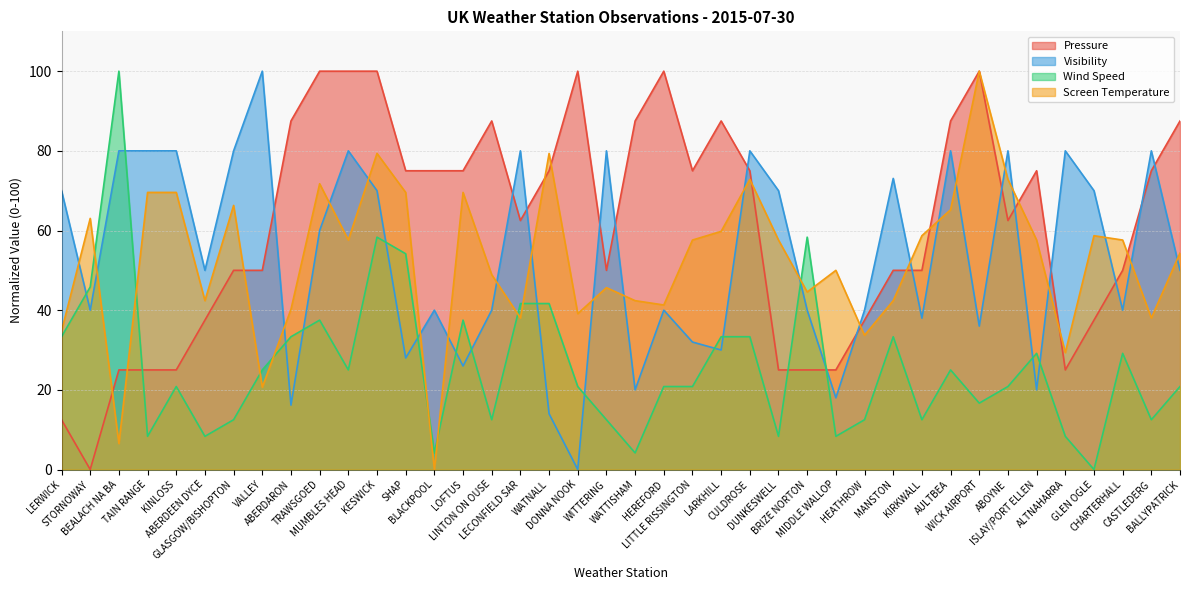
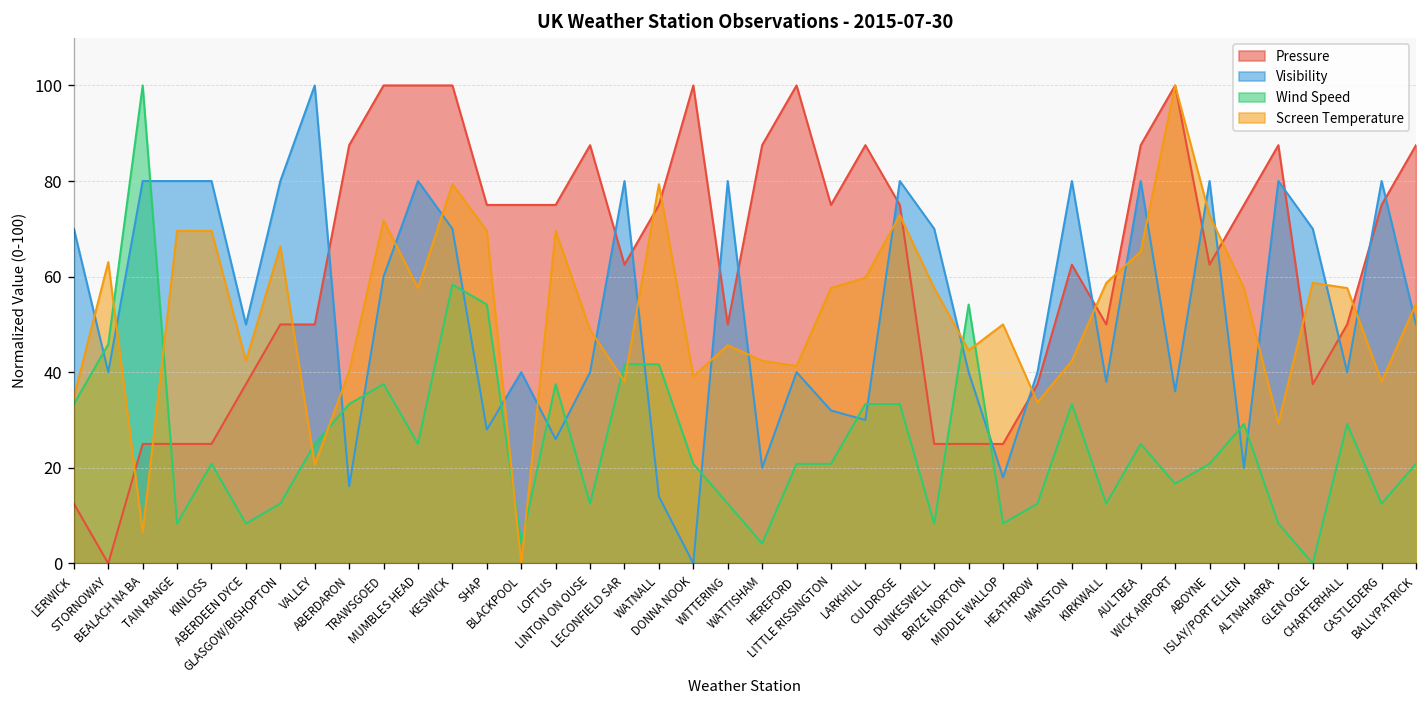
  {
    "Pressure": {
      "LERWICK": 13,
      "STORNOWAY": 0,
      "BEALACH NA BA": 25,
      "TAIN RANGE": 25,
      "KINLOSS": 25,
      "ABERDEEN DYCE": 38,
      "GLASGOW/BISHOPTON": 50,
      "VALLEY": 50,
      "ABERDARON": 88,
      "TRAWSGOED": 100,
      "MUMBLES HEAD": 100,
      "KESWICK": 100,
      "SHAP": 75,
      "BLACKPOOL": 75,
      "LOFTUS": 75,
      "LINTON ON OUSE": 88,
      "LECONFIELD SAR": 63,
      "WATNALL": 75,
      "DONNA NOOK": 100,
      "WITTERING": 50,
      "WATTISHAM": 88,
      "HEREFORD": 100,
      "LITTLE RISSINGTON": 75,
      "LARKHILL": 88,
      "CULDROSE": 75,
      "DUNKESWELL": 25,
      "BRIZE NORTON": 25,
      "MIDDLE WALLOP": 25,
      "HEATHROW": 38,
-     "MANSTON": 50,
+     "MANSTON": 63,
      "KIRKWALL": 50,
      "AULTBEA": 88,
      "ABOYNE": 63,
      "ISLAY/PORT ELLEN": 75,
-     "ALTNAHARRA": 25,
+     "ALTNAHARRA": 88,
      "GLEN OGLE": 38,
      "CHARTERHALL": 50,
      "CASTLEDERG": 75,
      "BALLYPATRICK": 88
    },
    "Visibility": {
      "LERWICK": 70,
      "STORNOWAY": 40,
      "BEALACH NA BA": 80,
      "TAIN RANGE": 80,
      "KINLOSS": 80,
      "ABERDEEN DYCE": 50,
      "GLASGOW/BISHOPTON": 80,
      "VALLEY": 100,
      "ABERDARON": 16,
      "TRAWSGOED": 60,
      "MUMBLES HEAD": 80,
      "KESWICK": 70,
      "SHAP": 28,
      "BLACKPOOL": 40,
      "LOFTUS": 26,
      "LINTON ON OUSE": 40,
      "LECONFIELD SAR": 80,
      "WATNALL": 14,
      "DONNA NOOK": 0,
      "WITTERING": 80,
      "WATTISHAM": 20,
      "HEREFORD": 40,
      "LITTLE RISSINGTON": 32,
      "LARKHILL": 30,
      "CULDROSE": 80,
      "DUNKESWELL": 70,
      "BRIZE NORTON": 40,
      "MIDDLE WALLOP": 18,
      "HEATHROW": 40,
-     "MANSTON": 73,
+     "MANSTON": 80,
      "KIRKWALL": 38,
      "AULTBEA": 80,
      "WICK AIRPORT": 36,
      "ABOYNE": 80,
      "ISLAY/PORT ELLEN": 20,
      "ALTNAHARRA": 80,
      "GLEN OGLE": 70,
      "CHARTERHALL": 40,
      "CASTLEDERG": 80,
      "BALLYPATRICK": 50
    },
    "Wind Speed": {
      "LERWICK": 33,
      "STORNOWAY": 46,
      "BEALACH NA BA": 100,
      "TAIN RANGE": 8,
      "KINLOSS": 21,
      "ABERDEEN DYCE": 8,
      "GLASGOW/BISHOPTON": 13,
      "VALLEY": 25,
      "ABERDARON": 33,
      "TRAWSGOED": 38,
      "MUMBLES HEAD": 25,
      "KESWICK": 58,
      "SHAP": 54,
      "BLACKPOOL": 4,
      "LOFTUS": 38,
      "LINTON ON OUSE": 13,
      "LECONFIELD SAR": 42,
      "WATNALL": 42,
      "DONNA NOOK": 21,
      "WITTERING": 13,
      "WATTISHAM": 4,
      "HEREFORD": 21,
      "LITTLE RISSINGTON": 21,
      "LARKHILL": 33,
      "CULDROSE": 33,
      "DUNKESWELL": 8,
-     "BRIZE NORTON": 58,
+     "BRIZE NORTON": 54,
      "MIDDLE WALLOP": 8,
      "HEATHROW": 13,
      "MANSTON": 33,
      "KIRKWALL": 13,
      "AULTBEA": 25,
      "WICK AIRPORT": 17,
      "ABOYNE": 21,
      "ISLAY/PORT ELLEN": 29,
      "ALTNAHARRA": 8,
      "GLEN OGLE": 0,
      "CHARTERHALL": 29,
      "CASTLEDERG": 13,
      "BALLYPATRICK": 21
    },
    "Screen Temperature": {
      "LERWICK": 35,
      "STORNOWAY": 63,
      "BEALACH NA BA": 7,
      "TAIN RANGE": 70,
      "KINLOSS": 70,
      "ABERDEEN DYCE": 42,
      "GLASGOW/BISHOPTON": 66,
      "VALLEY": 21,
      "ABERDARON": 40,
      "TRAWSGOED": 72,
      "MUMBLES HEAD": 58,
      "KESWICK": 79,
      "SHAP": 70,
      "BLACKPOOL": 0,
      "LOFTUS": 70,
      "LINTON ON OUSE": 49,
      "LECONFIELD SAR": 38,
      "WATNALL": 79,
      "DONNA NOOK": 39,
      "WITTERING": 46,
      "WATTISHAM": 42,
      "HEREFORD": 41,
      "LITTLE RISSINGTON": 58,
      "LARKHILL": 60,
      "CULDROSE": 73,
      "DUNKESWELL": 58,
      "BRIZE NORTON": 45,
      "MIDDLE WALLOP": 50,
      "HEATHROW": 34,
      "MANSTON": 42,
      "KIRKWALL": 59,
      "AULTBEA": 65,
      "ABOYNE": 73,
      "ISLAY/PORT ELLEN": 58,
      "ALTNAHARRA": 29,
      "GLEN OGLE": 59,
      "CHARTERHALL": 58,
      "CASTLEDERG": 38,
      "BALLYPATRICK": 54
    }
  }
